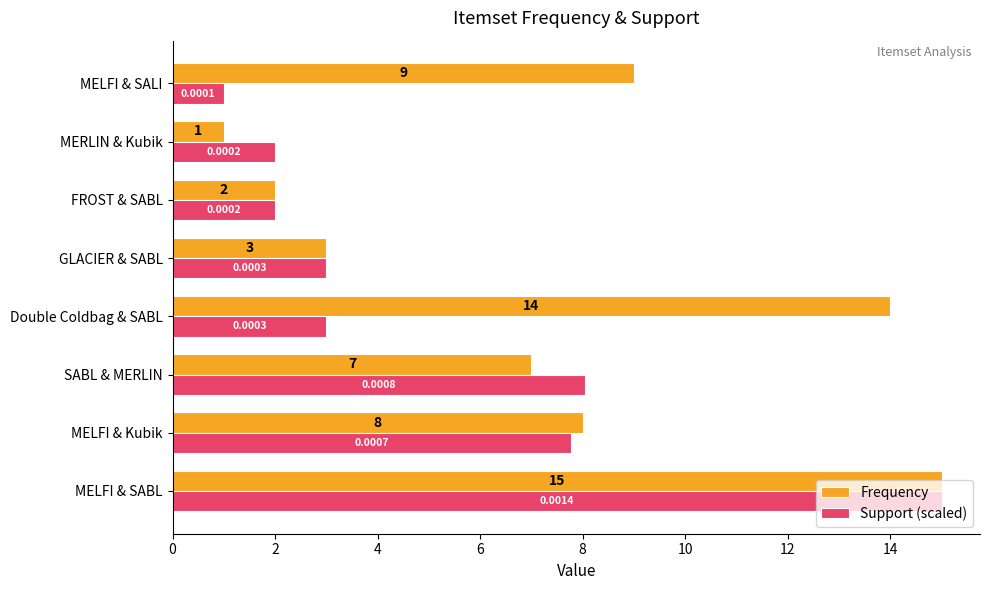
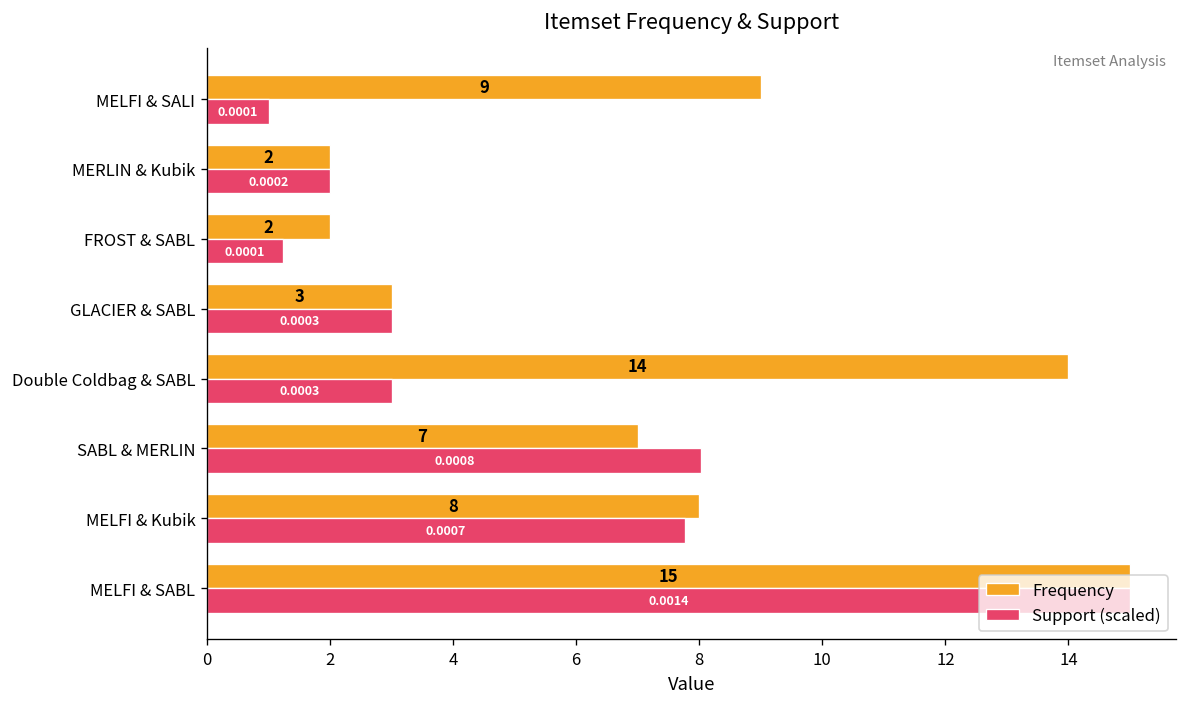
  {
    "Frequency": {
      "MELFI & SALI": 9,
-     "MERLIN & Kubik": 1,
+     "MERLIN & Kubik": 2,
      "FROST & SABL": 2,
      "GLACIER & SABL": 3,
      "Double Coldbag & SABL": 14,
      "SABL & MERLIN": 7,
      "MELFI & Kubik": 8
    },
    "Support (scaled)": {
-     "FROST & SABL": 0.0002
+     "FROST & SABL": 0.0001
    }
  }
